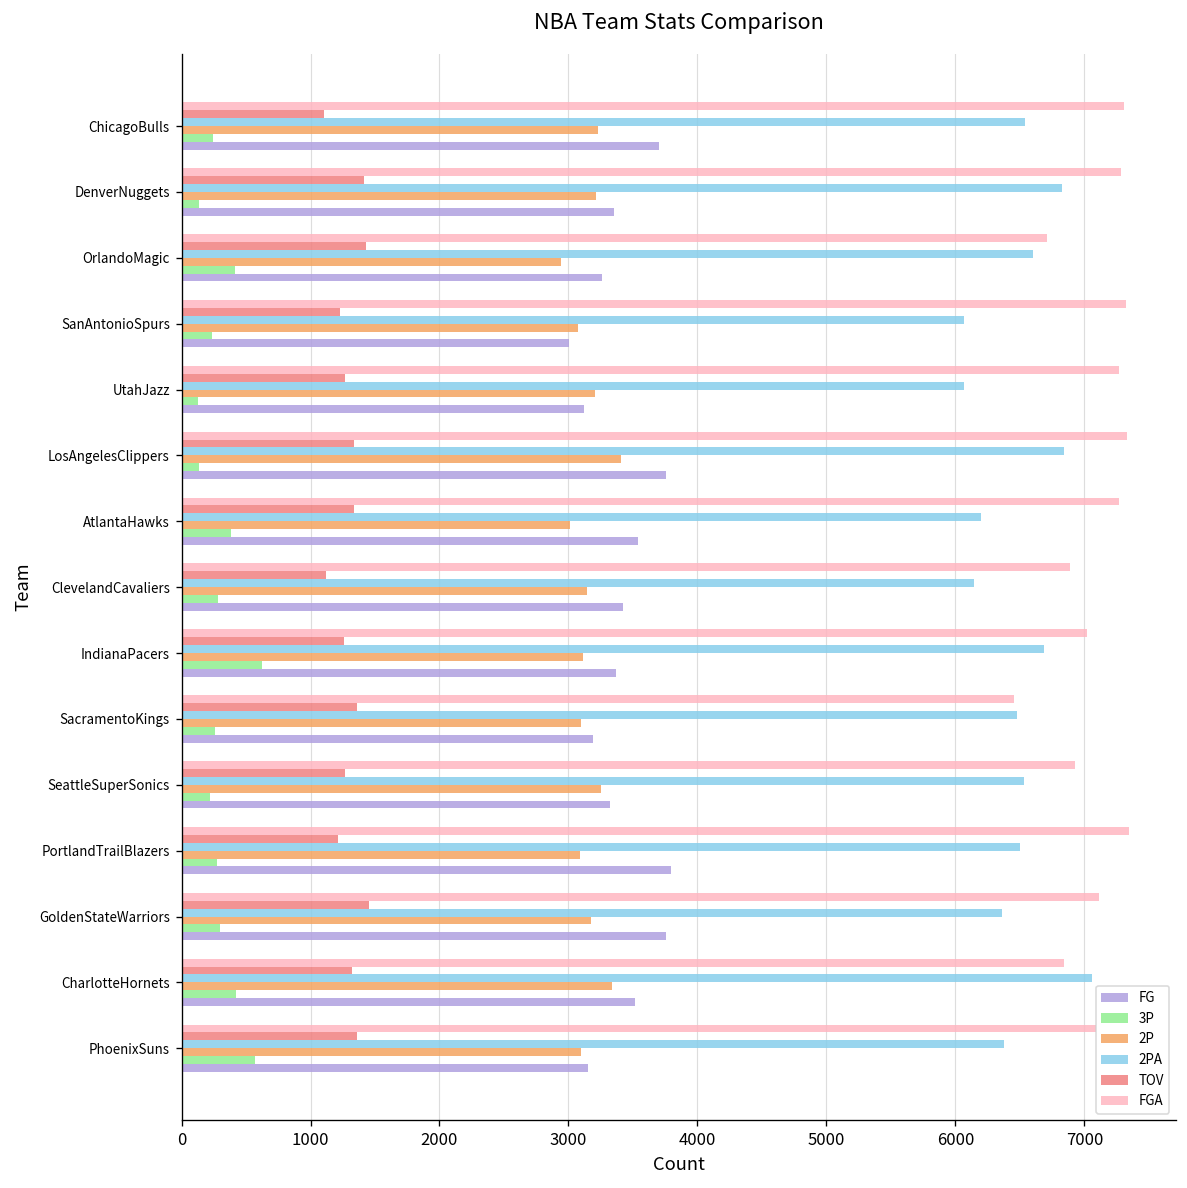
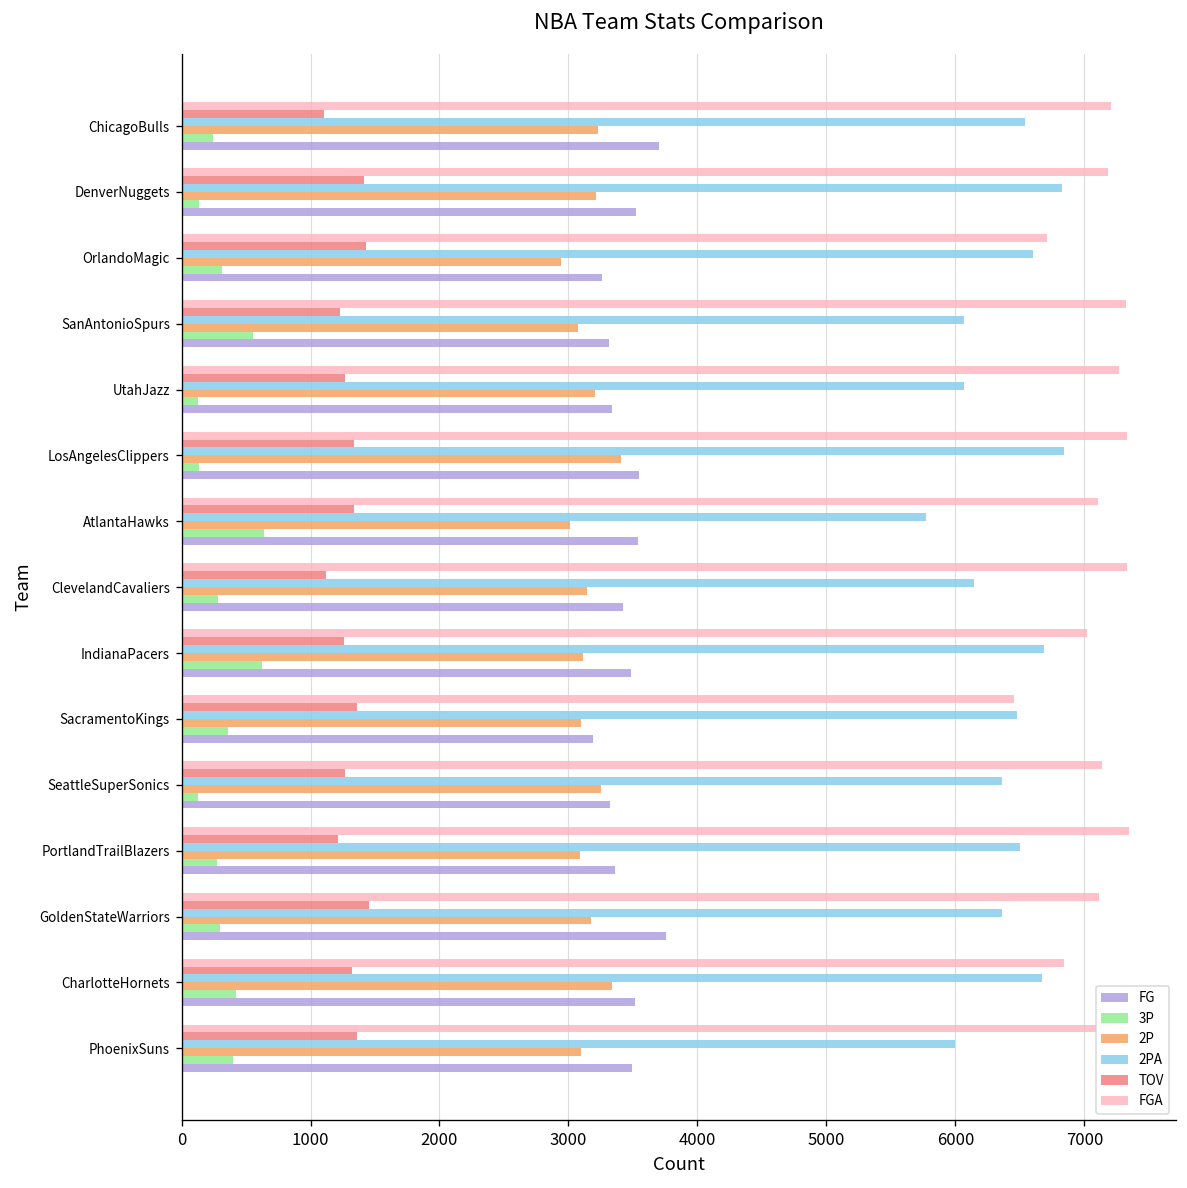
  {
    "FG": {
      "ChicagoBulls": 3700,
-     "DenverNuggets": 3350,
+     "DenverNuggets": 3520,
      "OrlandoMagic": 3260,
-     "SanAntonioSpurs": 3010,
-     "UtahJazz": 3120,
-     "LosAngelesClippers": 3760,
+     "SanAntonioSpurs": 3310,
+     "UtahJazz": 3340,
+     "LosAngelesClippers": 3540,
      "AtlantaHawks": 3540,
      "ClevelandCavaliers": 3430,
-     "IndianaPacers": 3370,
+     "IndianaPacers": 3490,
      "SacramentoKings": 3190,
      "SeattleSuperSonics": 3320,
-     "PortlandTrailBlazers": 3790,
+     "PortlandTrailBlazers": 3360,
      "GoldenStateWarriors": 3750,
      "CharlotteHornets": 3510,
-     "PhoenixSuns": 3150
+     "PhoenixSuns": 3490
    },
    "3P": {
      "ChicagoBulls": 240,
      "DenverNuggets": 140,
-     "OrlandoMagic": 420,
-     "SanAntonioSpurs": 240,
+     "OrlandoMagic": 320,
+     "SanAntonioSpurs": 560,
      "UtahJazz": 130,
      "LosAngelesClippers": 130,
-     "AtlantaHawks": 380,
+     "AtlantaHawks": 640,
      "ClevelandCavaliers": 280,
      "IndianaPacers": 620,
-     "SacramentoKings": 260,
-     "SeattleSuperSonics": 220,
+     "SacramentoKings": 360,
+     "SeattleSuperSonics": 130,
      "PortlandTrailBlazers": 280,
      "GoldenStateWarriors": 300,
      "CharlotteHornets": 420,
-     "PhoenixSuns": 570
+     "PhoenixSuns": 400
    },
    "2PA": {
      "ChicagoBulls": 6540,
      "DenverNuggets": 6830,
      "OrlandoMagic": 6600,
      "SanAntonioSpurs": 6070,
      "UtahJazz": 6070,
      "LosAngelesClippers": 6840,
-     "AtlantaHawks": 6200,
+     "AtlantaHawks": 5770,
      "ClevelandCavaliers": 6150,
      "IndianaPacers": 6680,
      "SacramentoKings": 6480,
-     "SeattleSuperSonics": 6530,
+     "SeattleSuperSonics": 6360,
      "PortlandTrailBlazers": 6500,
      "GoldenStateWarriors": 6360,
-     "CharlotteHornets": 7060,
-     "PhoenixSuns": 6380
+     "CharlotteHornets": 6670,
+     "PhoenixSuns": 6000
    },
    "FGA": {
-     "ChicagoBulls": 7310,
-     "DenverNuggets": 7280,
+     "ChicagoBulls": 7210,
+     "DenverNuggets": 7190,
      "OrlandoMagic": 6710,
      "SanAntonioSpurs": 7320,
      "UtahJazz": 7270,
      "LosAngelesClippers": 7330,
-     "AtlantaHawks": 7270,
-     "ClevelandCavaliers": 6890,
+     "AtlantaHawks": 7110,
+     "ClevelandCavaliers": 7330,
      "IndianaPacers": 7020,
      "SacramentoKings": 6450,
-     "SeattleSuperSonics": 6930,
+     "SeattleSuperSonics": 7140,
      "PortlandTrailBlazers": 7340,
      "GoldenStateWarriors": 7120,
      "CharlotteHornets": 6840
    }
  }
